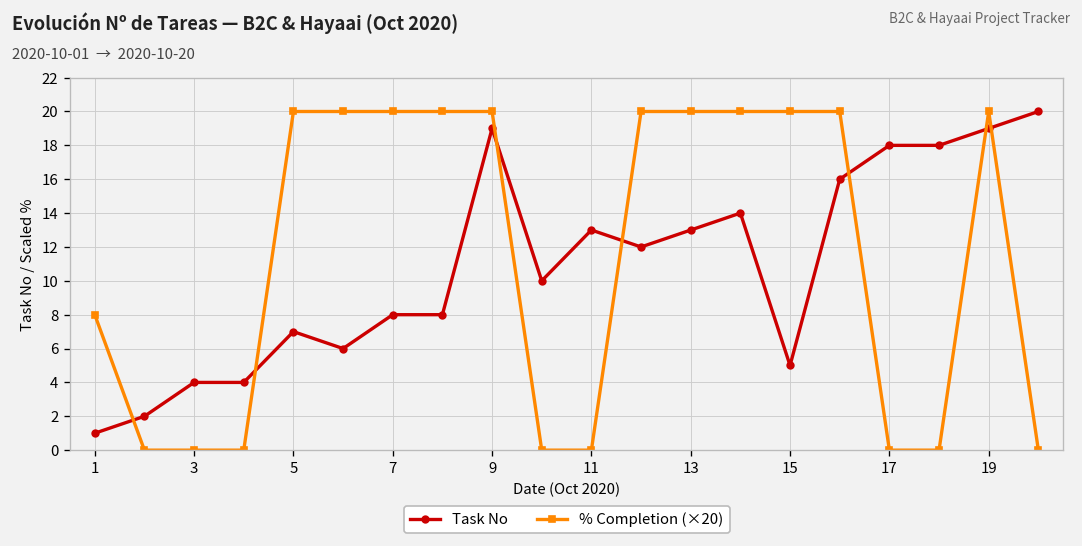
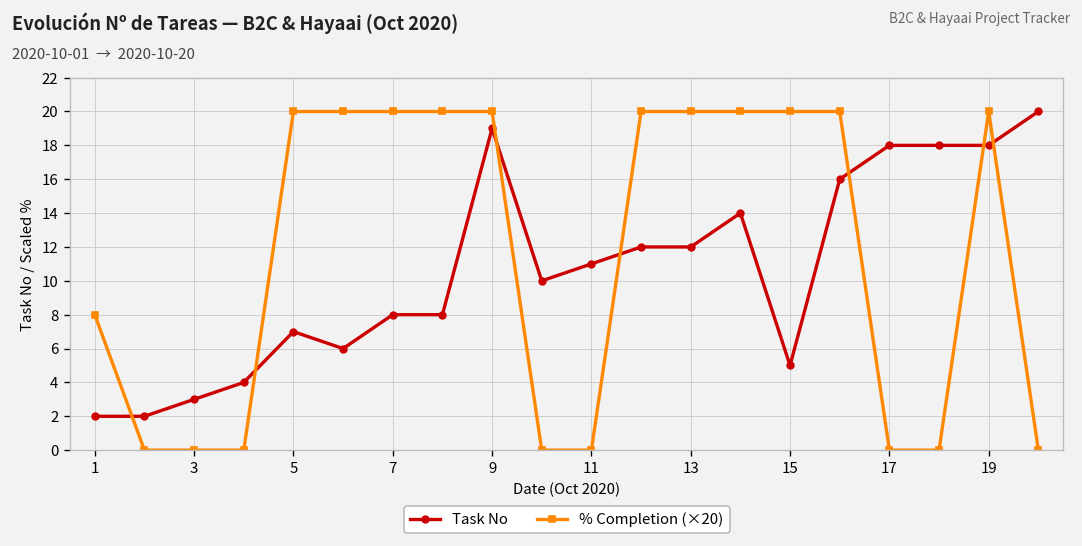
  {
    "Task No": {
-     "1": 1,
-     "3": 4,
+     "1": 2,
+     "3": 3,
      "5": 7,
      "7": 8,
      "9": 19,
-     "11": 13,
-     "13": 13,
+     "11": 11,
+     "13": 12,
      "15": 5,
      "17": 18,
-     "19": 19
+     "19": 18
    },
    "% Completion (×20)": {
      "1": 8,
      "3": 0,
      "5": 20,
      "7": 20,
      "9": 20,
      "11": 0,
      "13": 20,
      "15": 20,
      "17": 0,
      "19": 20
    }
  }
